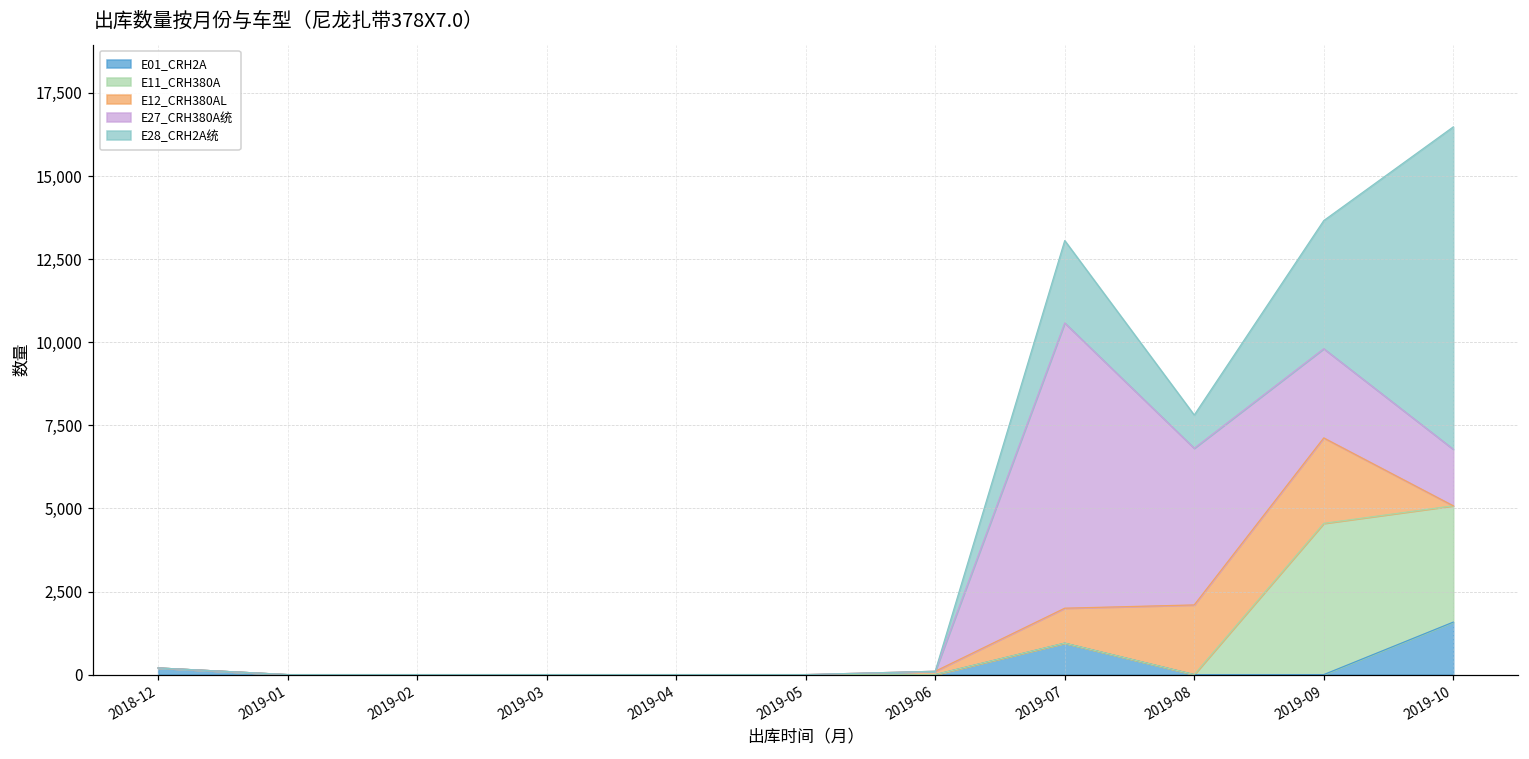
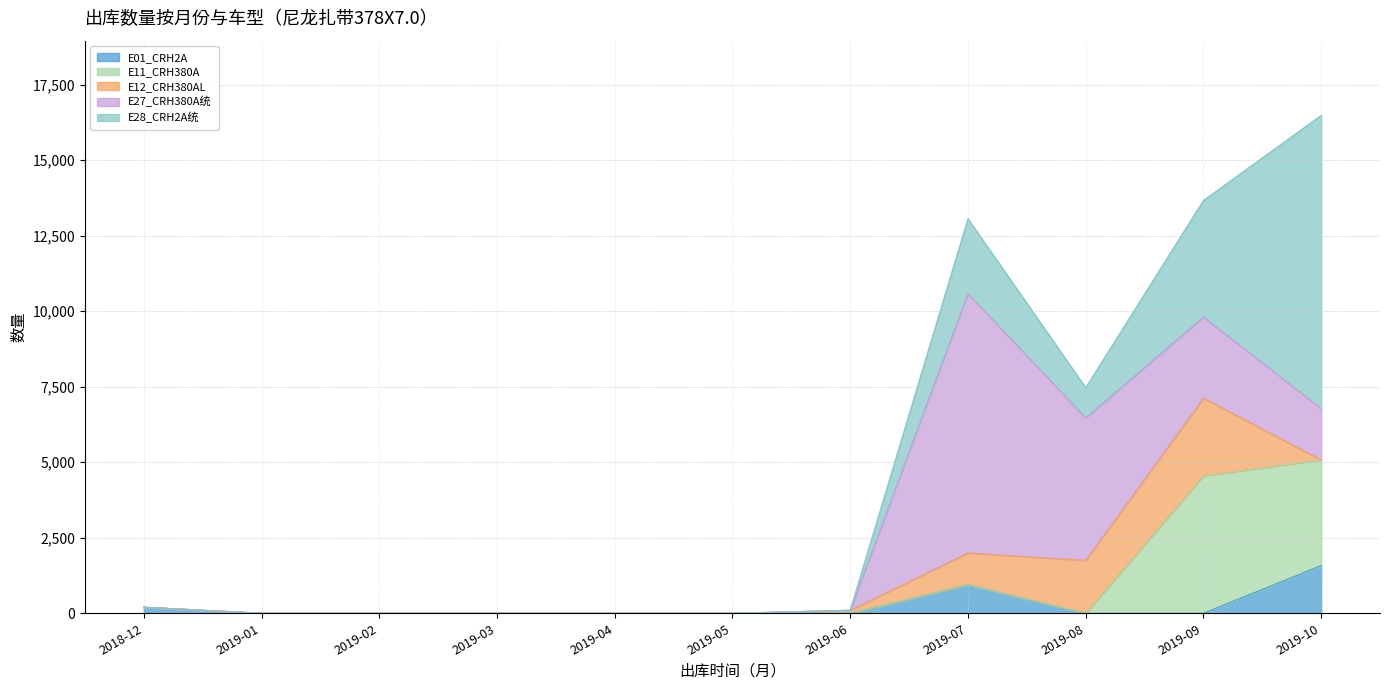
  {
    "E01_CRH2A": {
      "2019-09": "0",
      "2019-10": "1,600"
    },
    "E12_CRH380AL": {
      "2019-07": "1,100",
-     "2019-08": "2,100",
+     "2019-08": "1,800",
      "2019-09": "2,600"
    },
    "E27_CRH380A统": {
      "2019-07": "8,600",
      "2019-08": "4,700",
      "2019-09": "2,700",
      "2019-10": "1,700"
    }
  }
